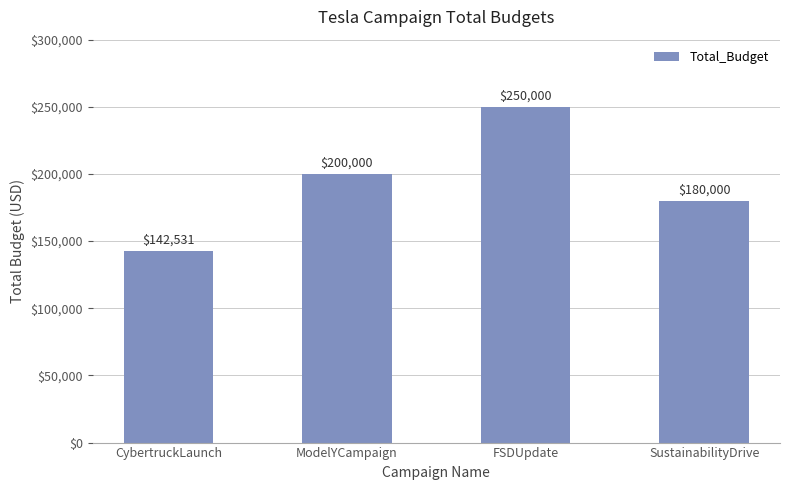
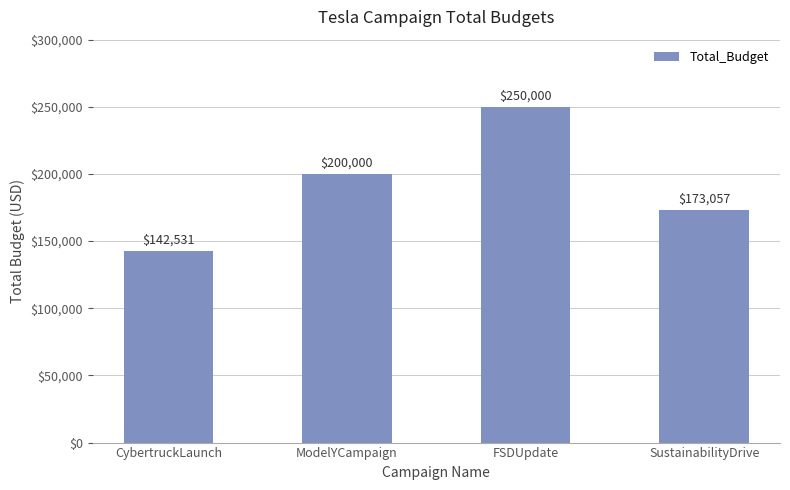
  {
    "CybertruckLaunch": "$142,531",
    "ModelYCampaign": "$200,000",
    "FSDUpdate": "$250,000",
-   "SustainabilityDrive": "$180,000"
+   "SustainabilityDrive": "$173,057"
  }
